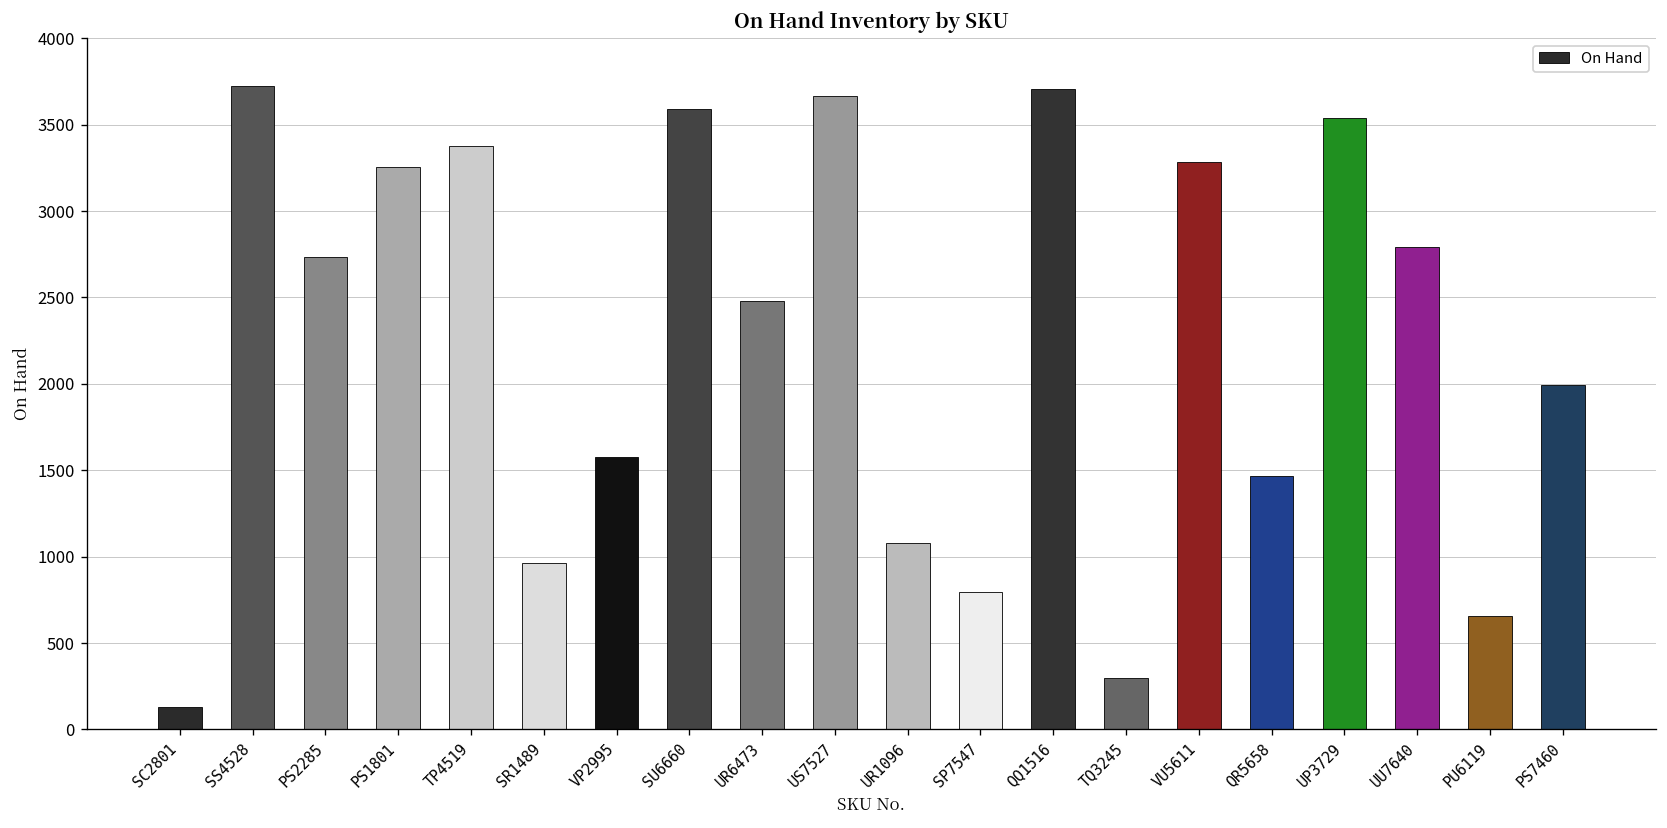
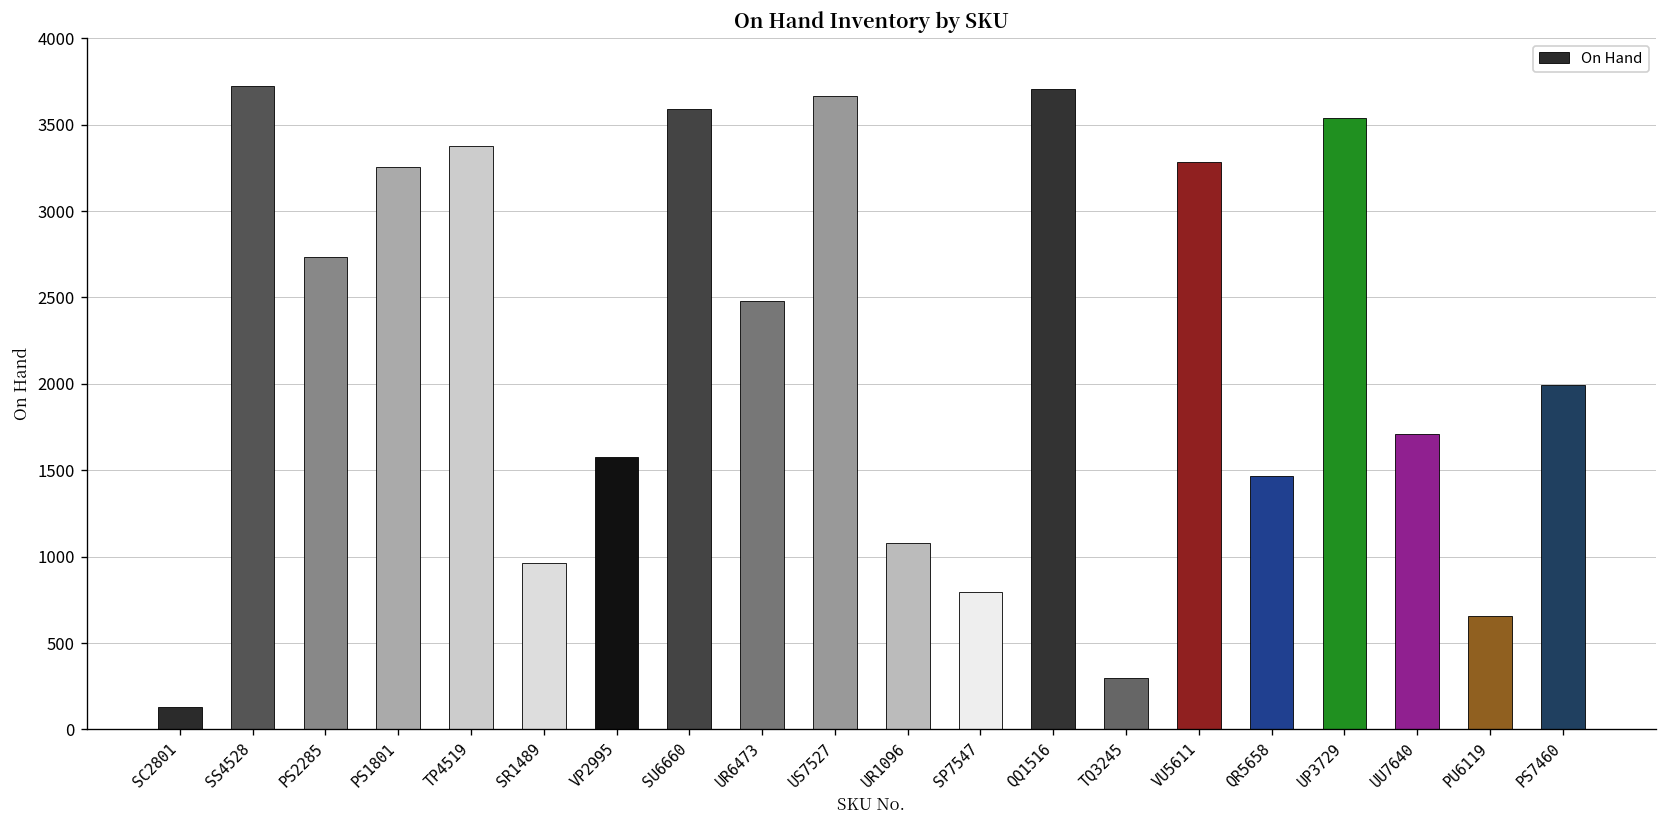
  {
    "SC2801": 130,
    "SS4528": 3730,
    "PS2285": 2740,
    "PS1801": 3260,
    "TP4519": 3380,
    "SR1489": 960,
    "VP2995": 1580,
    "SU6660": 3590,
    "UR6473": 2480,
    "US7527": 3670,
    "UR1096": 1080,
    "SP7547": 800,
    "QQ1516": 3710,
    "TQ3245": 300,
    "VU5611": 3290,
    "QR5658": 1470,
    "UP3729": 3540,
-   "UU7640": 2790,
+   "UU7640": 1710,
    "PU6119": 660,
    "PS7460": 1990
  }
